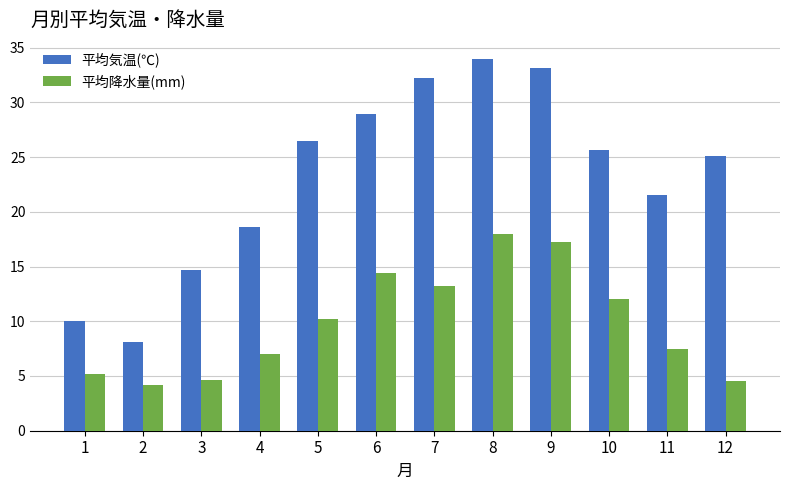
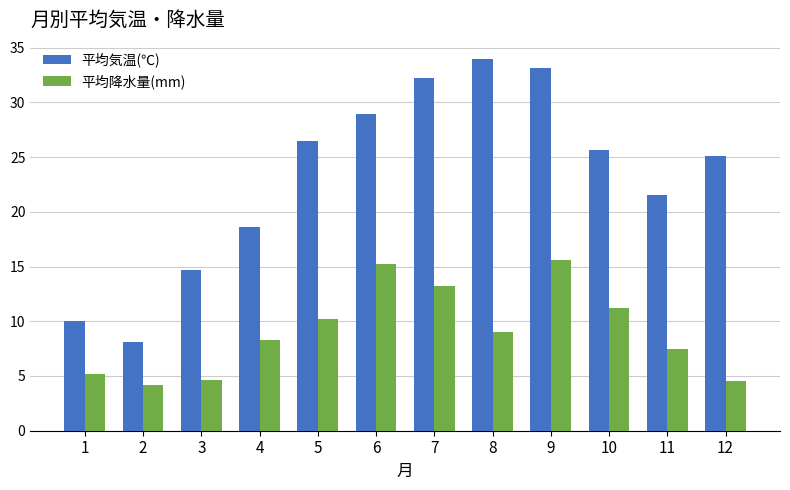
  {
    "平均気温(℃)": {
      "1": 10.0,
      "2": 8.1,
      "3": 14.7,
      "4": 18.6,
      "5": 26.5,
      "6": 28.9,
      "7": 32.2,
      "8": 34.0,
      "9": 33.1,
      "10": 25.6,
      "11": 21.5,
      "12": 25.1
    },
    "平均降水量(mm)": {
      "1": 5.2,
      "2": 4.2,
      "3": 4.6,
-     "4": 7.0,
+     "4": 8.3,
      "5": 10.2,
-     "6": 14.4,
+     "6": 15.2,
      "7": 13.2,
-     "8": 18,
-     "9": 17.2,
-     "10": 12.0,
+     "8": 9,
+     "9": 15.6,
+     "10": 11.2,
      "11": 7.5,
      "12": 4.5
    }
  }
